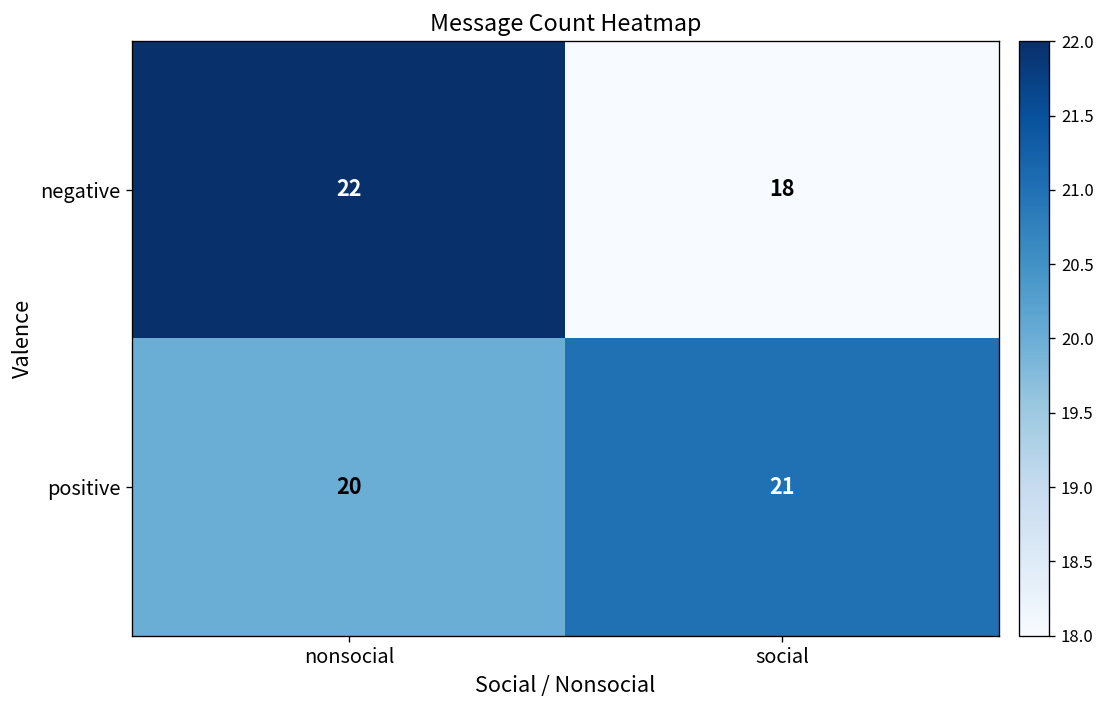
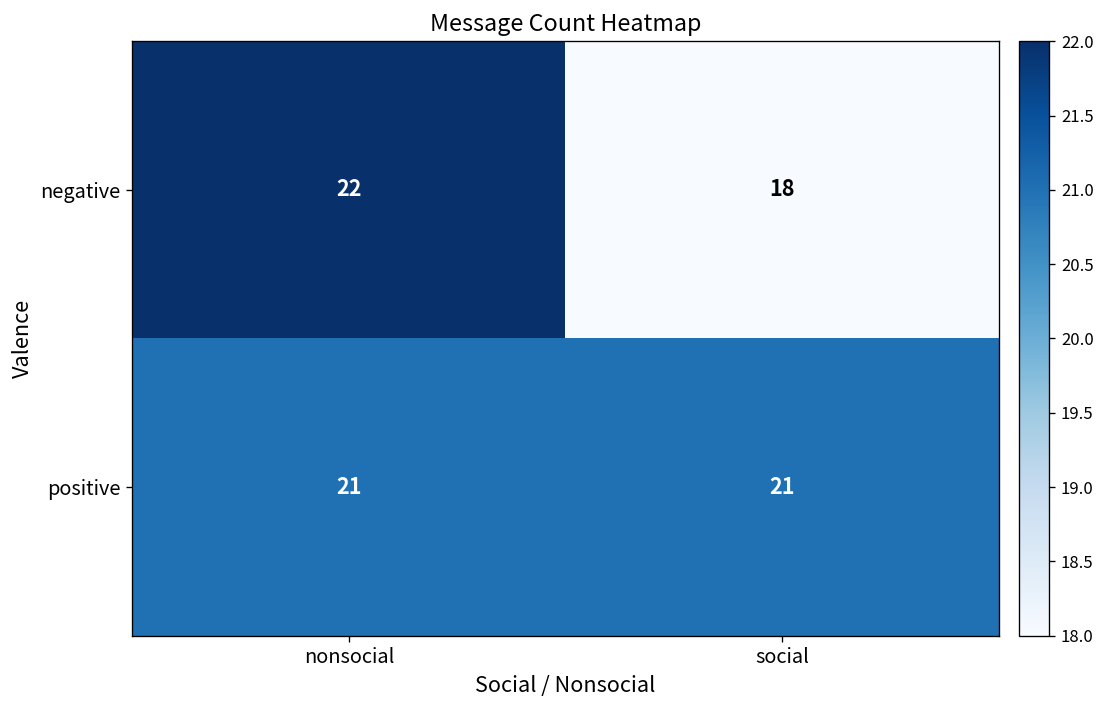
  {
    "negative": {
      "nonsocial": 22,
      "social": 18
    },
    "positive": {
-     "nonsocial": 20,
+     "nonsocial": 21,
      "social": 21
    }
  }
